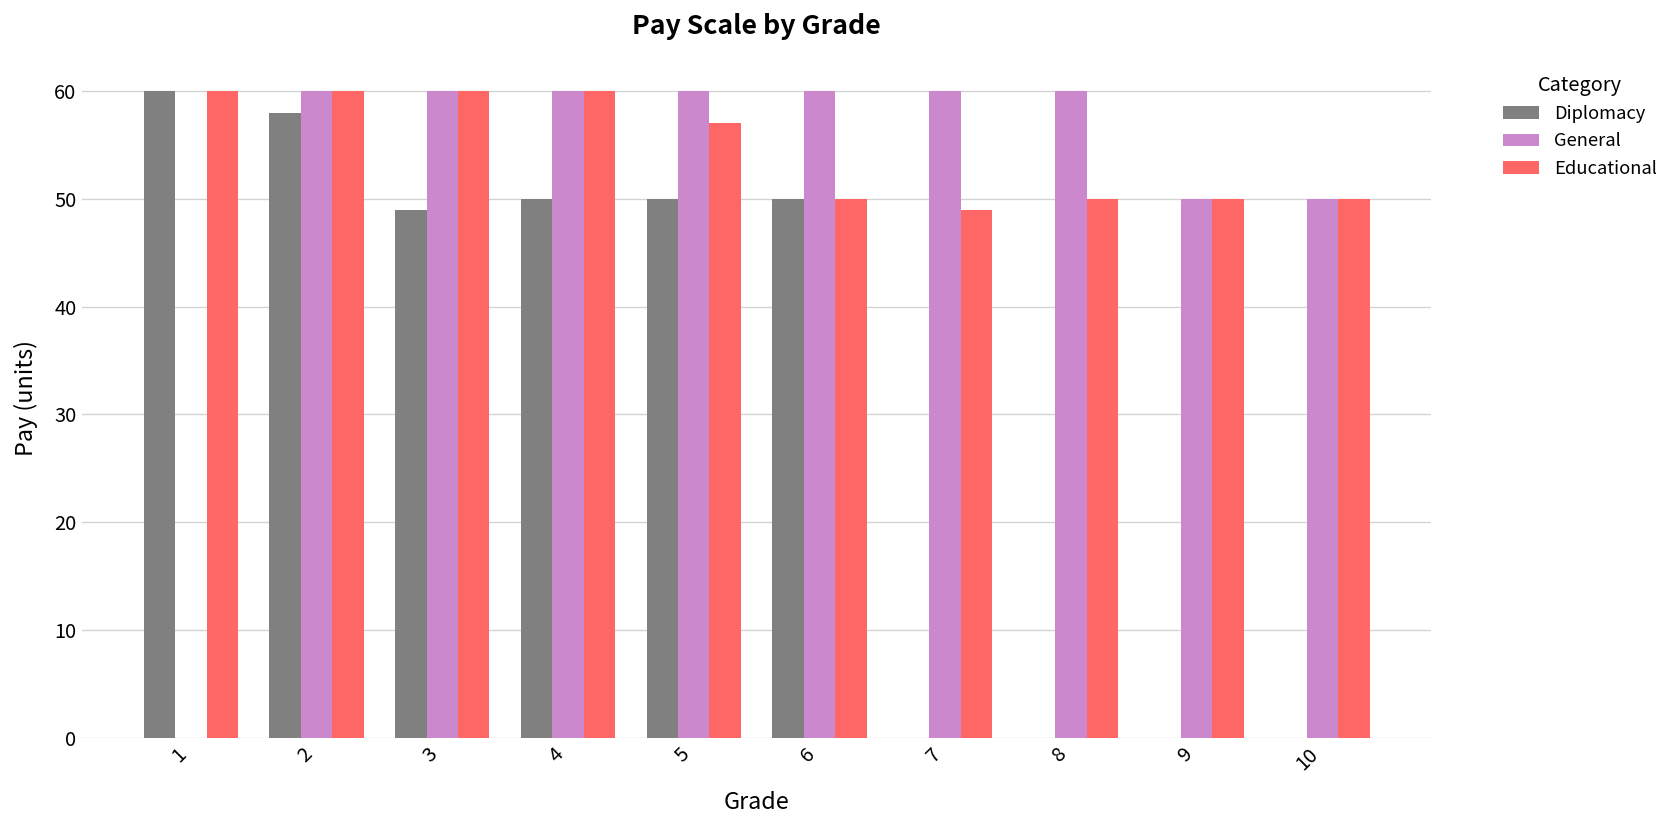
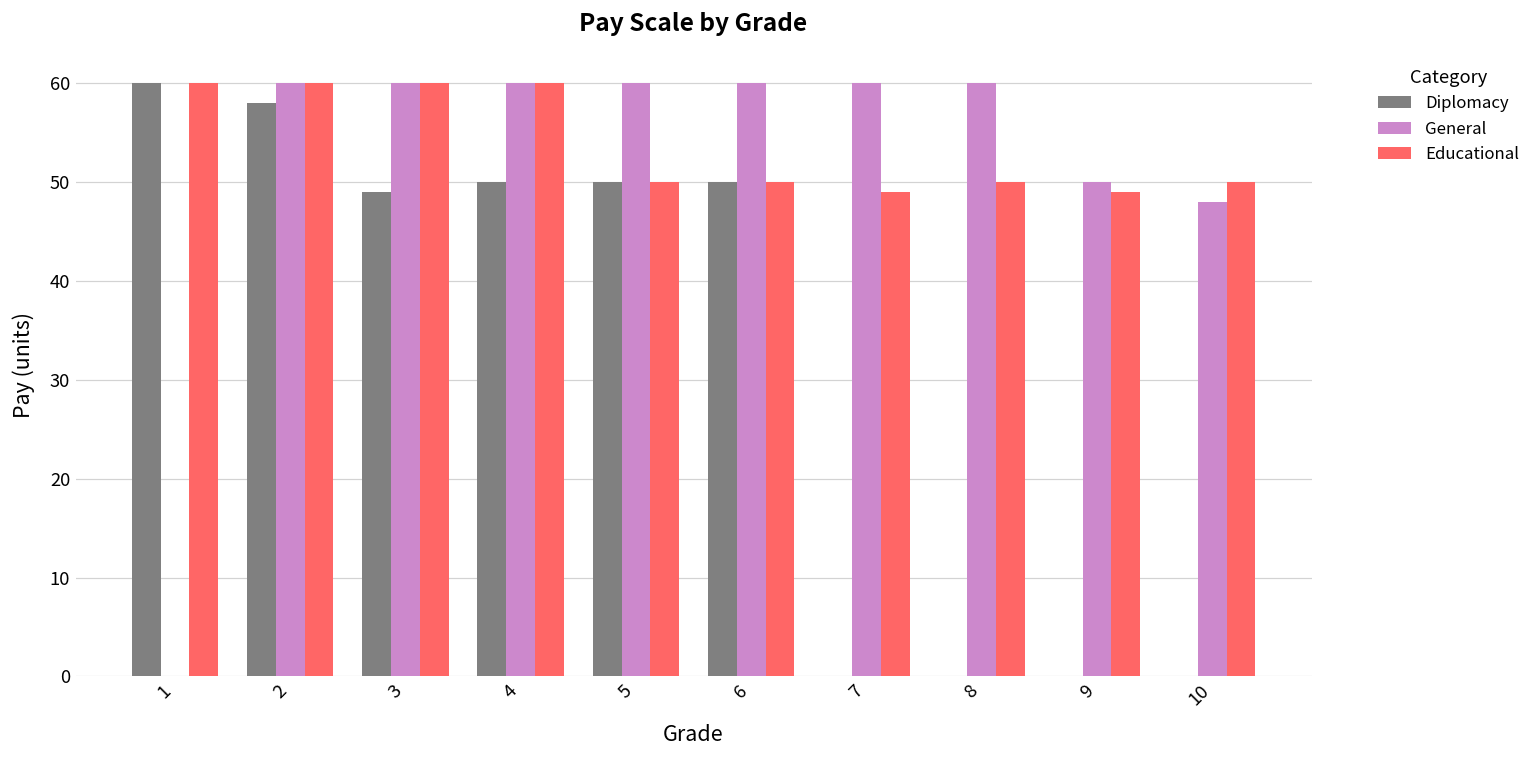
  {
    "Diplomacy": {
      "1": 60,
      "2": 58,
      "3": 49,
      "4": 50,
      "5": 50,
      "6": 50,
      "7": 0,
      "8": 0,
      "9": 0,
      "10": 0
    },
    "General": {
      "1": 0,
      "2": 60,
      "3": 60,
      "4": 60,
      "5": 60,
      "6": 60,
      "7": 60,
      "8": 60,
      "9": 50,
-     "10": 50
+     "10": 48
    },
    "Educational": {
      "1": 60,
      "2": 60,
      "3": 60,
      "4": 60,
-     "5": 57,
+     "5": 50,
      "6": 50,
      "7": 49,
      "8": 50,
-     "9": 50,
+     "9": 49,
      "10": 50
    }
  }
